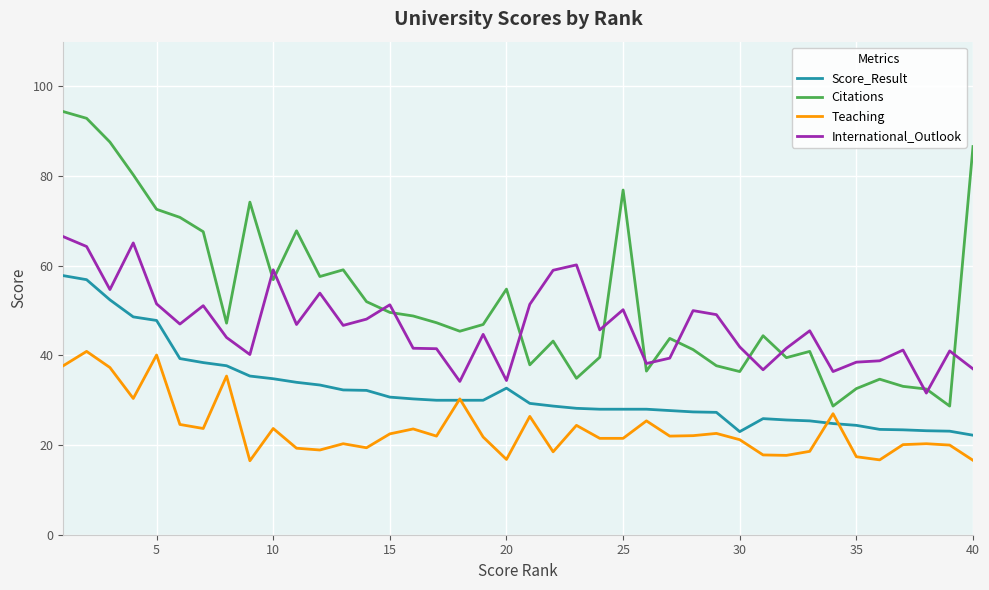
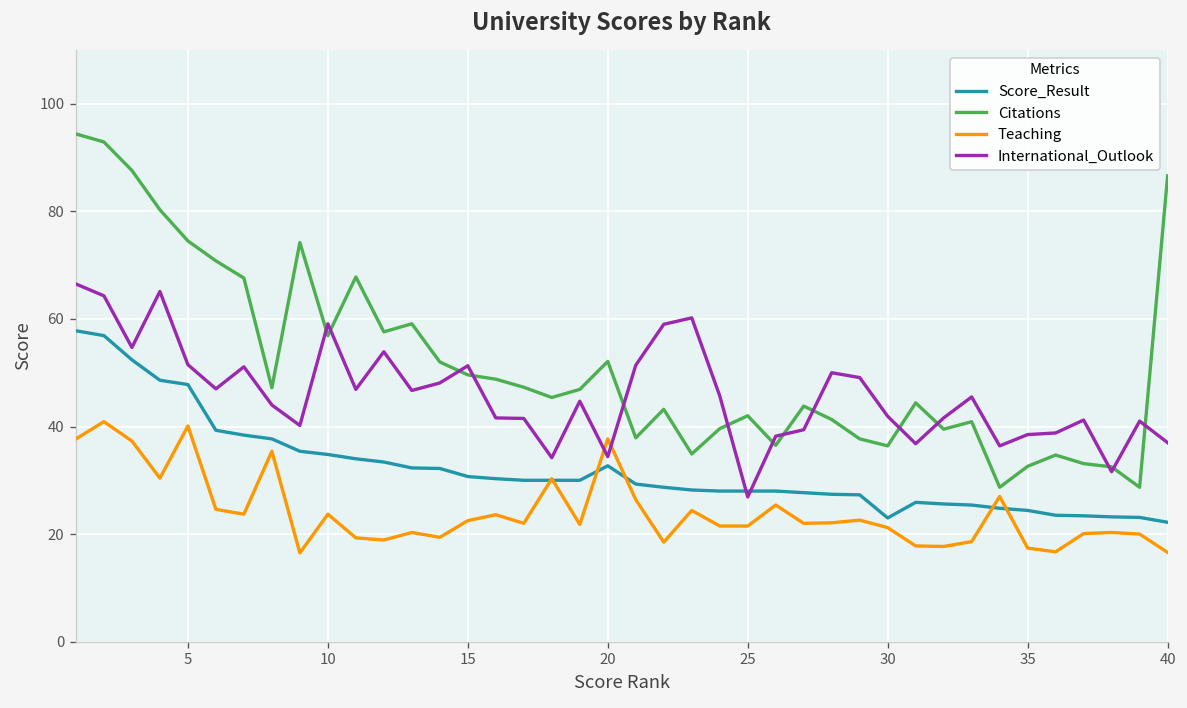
  {
    "Score_Result": {
      "5": 48,
      "10": 35,
      "15": 31,
      "20": 33,
      "25": 28,
      "30": 23,
      "35": 24,
      "40": 22
    },
    "Citations": {
-     "5": 73,
+     "5": 75,
      "10": 57,
      "15": 50,
-     "20": 55,
-     "25": 77,
+     "20": 52,
+     "25": 42,
      "30": 36,
      "35": 33,
      "40": 87
    },
    "Teaching": {
      "5": 40,
      "10": 24,
      "15": 23,
-     "20": 17,
+     "20": 38,
      "25": 22,
      "30": 21,
      "35": 17,
      "40": 17
    },
    "International_Outlook": {
      "5": 52,
      "10": 59,
      "15": 51,
      "20": 34,
-     "25": 50,
+     "25": 27,
      "30": 42,
      "35": 39,
      "40": 37
    }
  }
